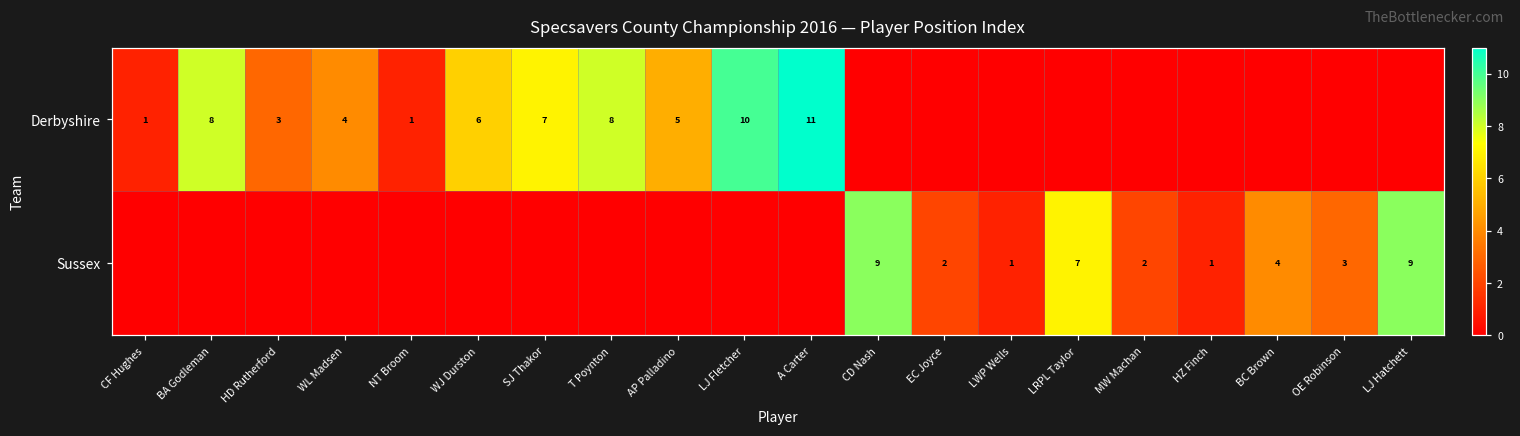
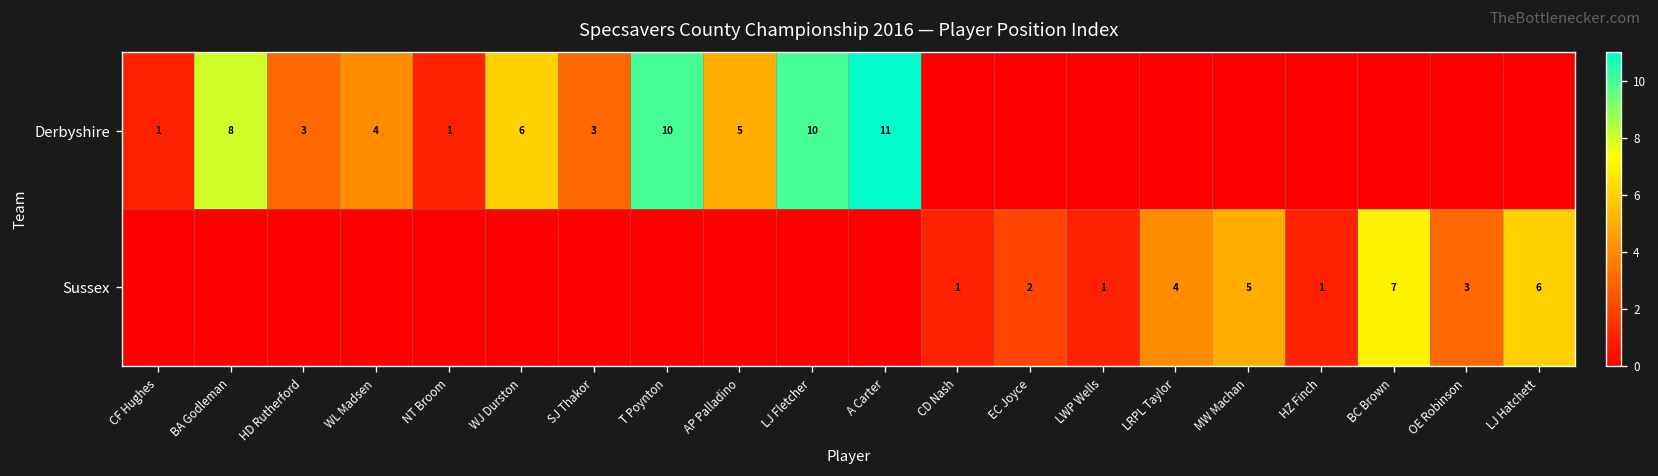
  {
    "Derbyshire": {
      "CF Hughes": 1,
      "BA Godleman": 8,
      "HD Rutherford": 3,
      "WL Madsen": 4,
      "NT Broom": 1,
      "WJ Durston": 6,
-     "SJ Thakor": 7,
-     "T Poynton": 8,
+     "SJ Thakor": 3,
+     "T Poynton": 10,
      "AP Palladino": 5,
      "LJ Fletcher": 10,
      "A Carter": 11
    },
    "Sussex": {
-     "CD Nash": 9,
+     "CD Nash": 1,
      "EC Joyce": 2,
      "LWP Wells": 1,
-     "LRPL Taylor": 7,
-     "MW Machan": 2,
+     "LRPL Taylor": 4,
+     "MW Machan": 5,
      "HZ Finch": 1,
-     "BC Brown": 4,
+     "BC Brown": 7,
      "OE Robinson": 3,
-     "LJ Hatchett": 9
+     "LJ Hatchett": 6
    }
  }
